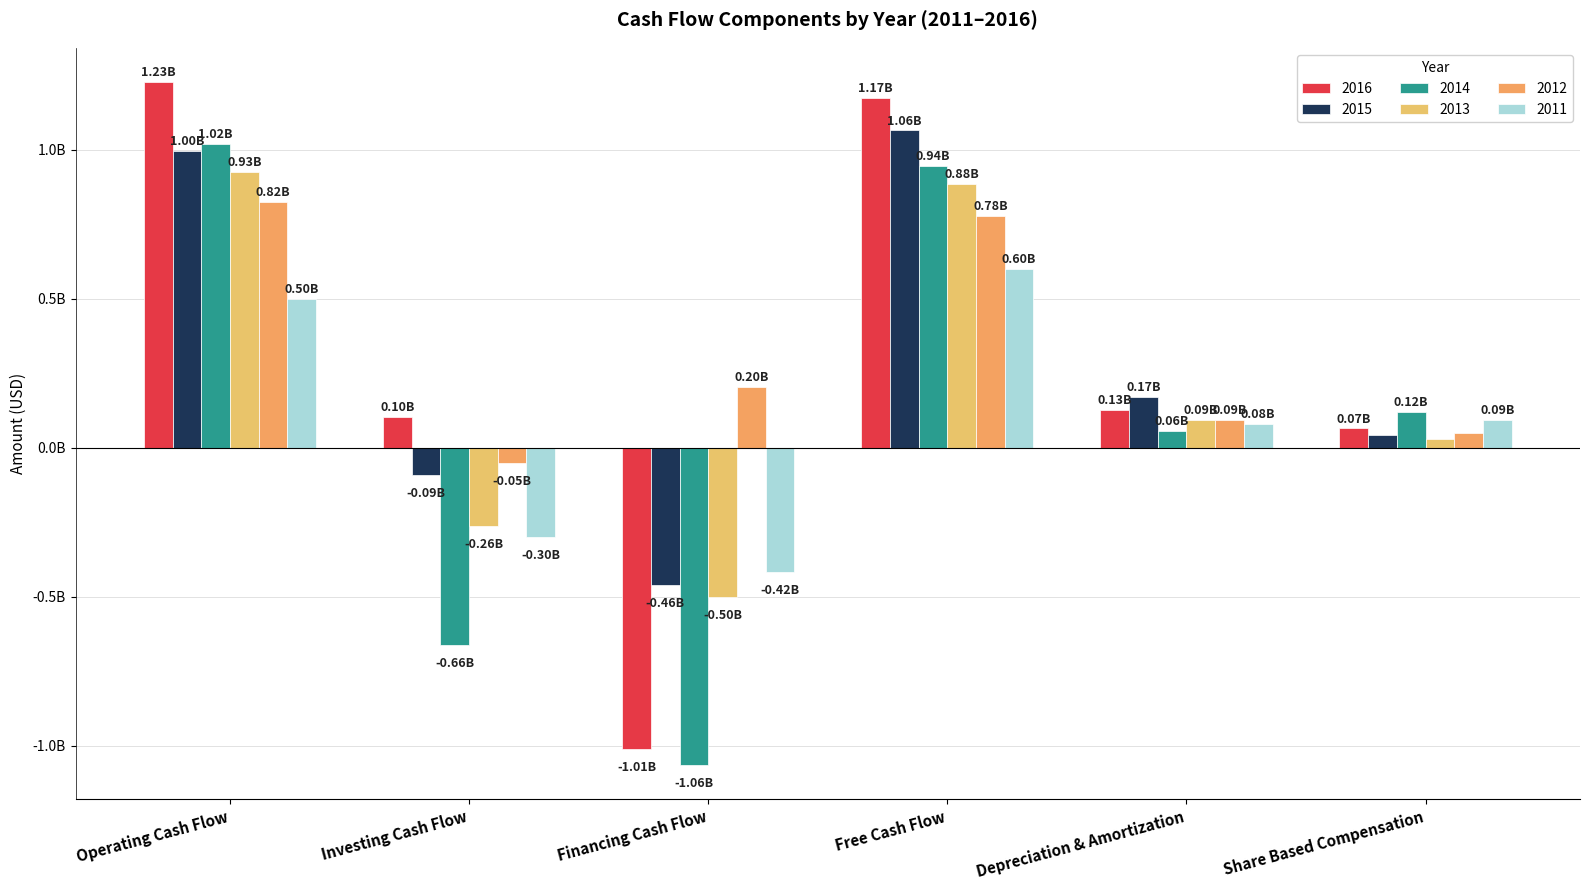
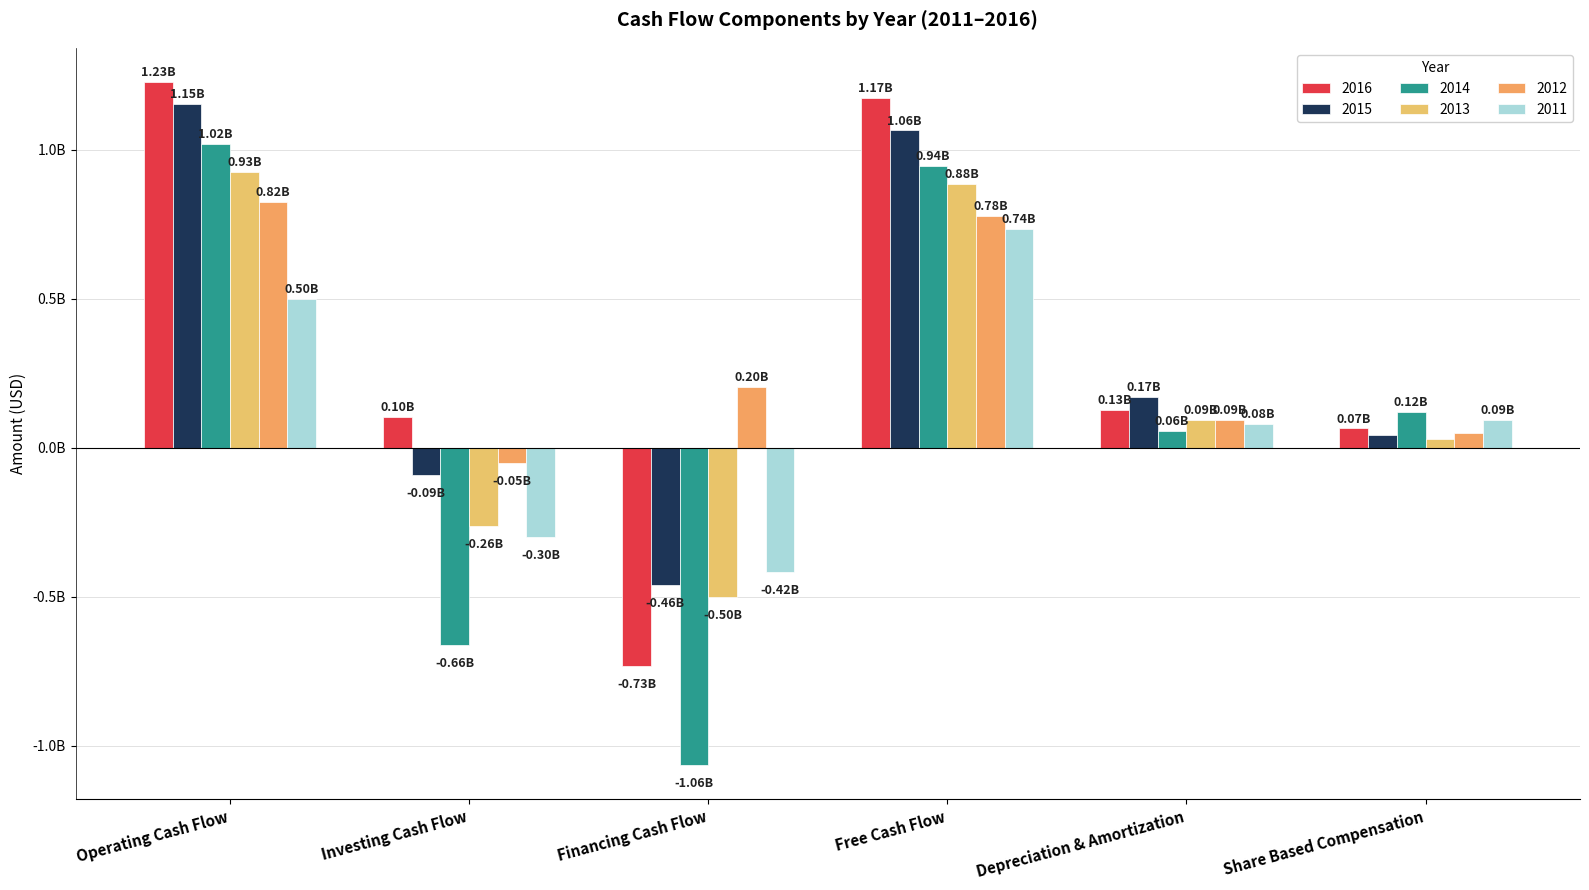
  {
    "2016": {
      "Operating Cash Flow": "1.23B",
      "Investing Cash Flow": "0.10B",
-     "Financing Cash Flow": "-1.01B",
+     "Financing Cash Flow": "-0.73B",
      "Free Cash Flow": "1.17B",
      "Depreciation & Amortization": "0.13B",
      "Share Based Compensation": "0.07B"
    },
    "2015": {
-     "Operating Cash Flow": "1.00B",
+     "Operating Cash Flow": "1.15B",
      "Investing Cash Flow": "-0.09B",
      "Financing Cash Flow": "-0.46B",
      "Free Cash Flow": "1.06B",
      "Depreciation & Amortization": "0.17B"
    },
    "2014": {
      "Operating Cash Flow": "1.02B",
      "Investing Cash Flow": "-0.66B",
      "Financing Cash Flow": "-1.06B",
      "Free Cash Flow": "0.94B",
      "Depreciation & Amortization": "0.06B",
      "Share Based Compensation": "0.12B"
    },
    "2011": {
      "Operating Cash Flow": "0.50B",
      "Investing Cash Flow": "-0.30B",
      "Financing Cash Flow": "-0.42B",
-     "Free Cash Flow": "0.60B",
+     "Free Cash Flow": "0.74B",
      "Depreciation & Amortization": "0.08B",
      "Share Based Compensation": "0.09B"
    }
  }
